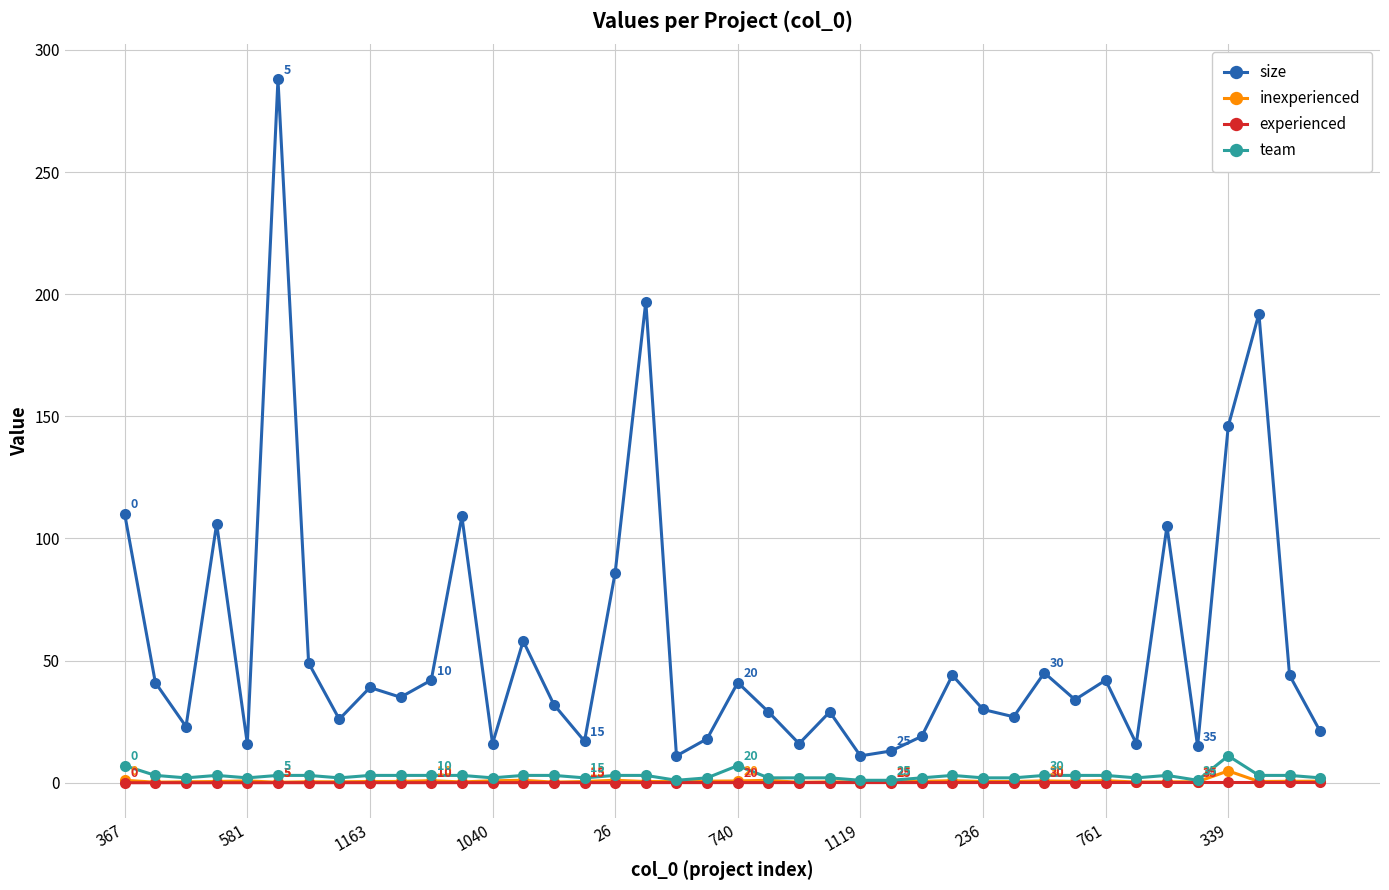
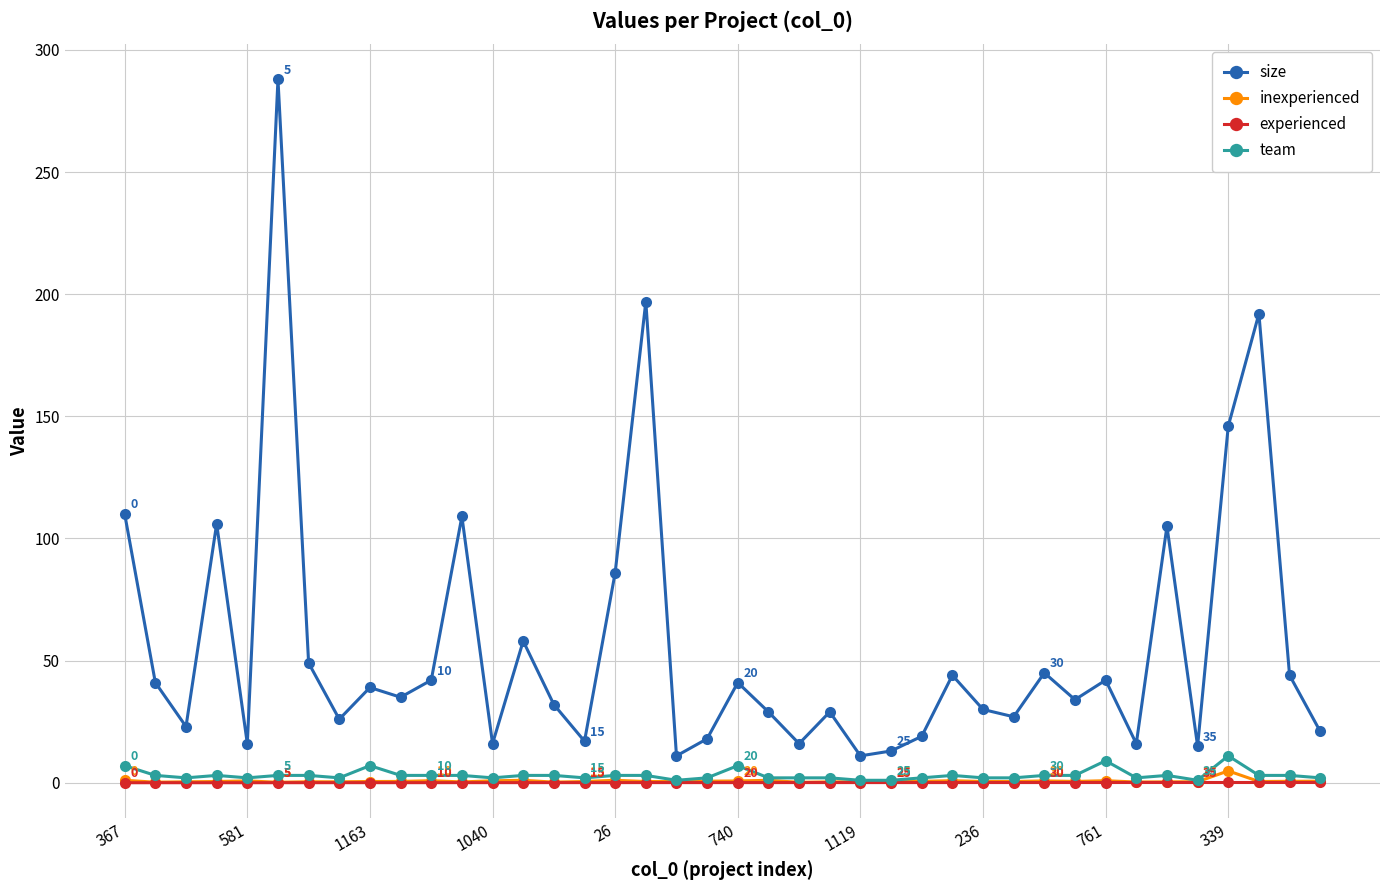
  {
    "size": {
      "581": 16,
      "1163": 39,
      "1040": 16,
      "1119": 11,
      "236": 30,
      "761": 42,
      "339": 146
    },
    "inexperienced": {
      "339": 5
    },
    "experienced": {
      "339": 0
    },
    "team": {
      "581": 2,
-     "1163": 3,
+     "1163": 7,
      "1040": 2,
      "236": 2,
-     "761": 3,
+     "761": 9,
      "339": 11
    }
  }
